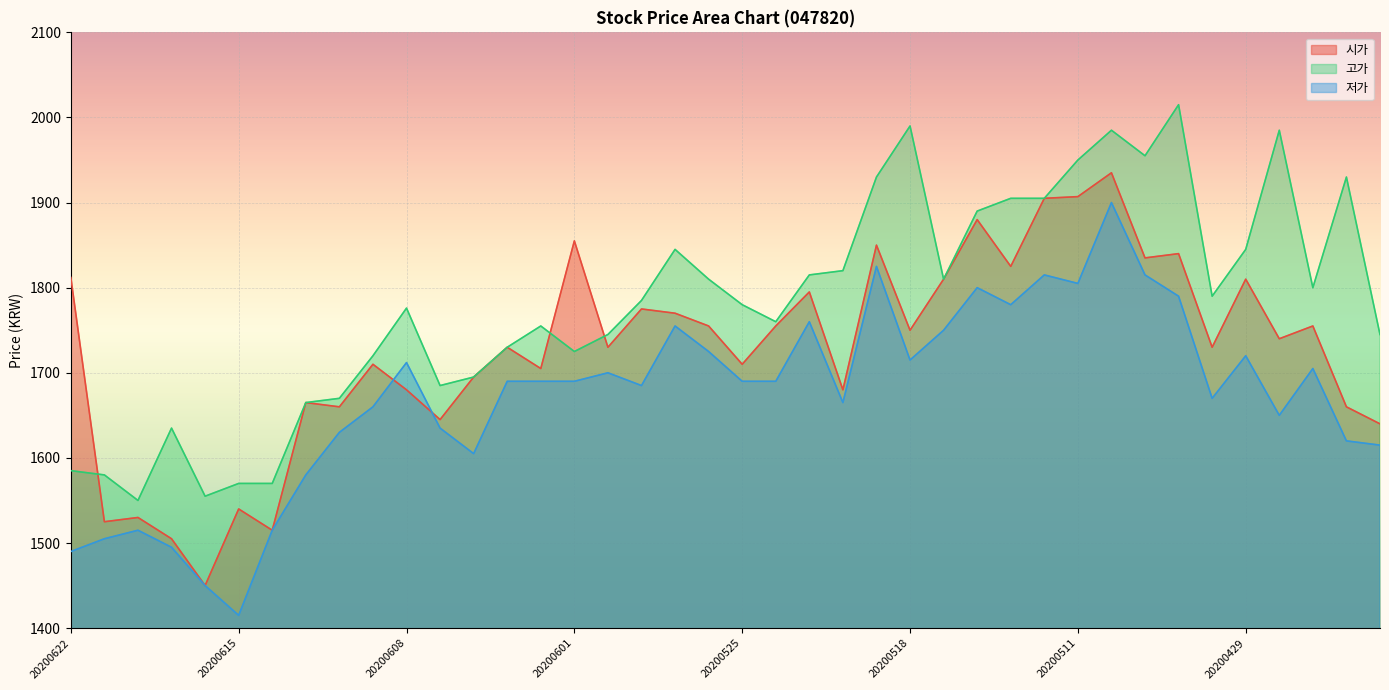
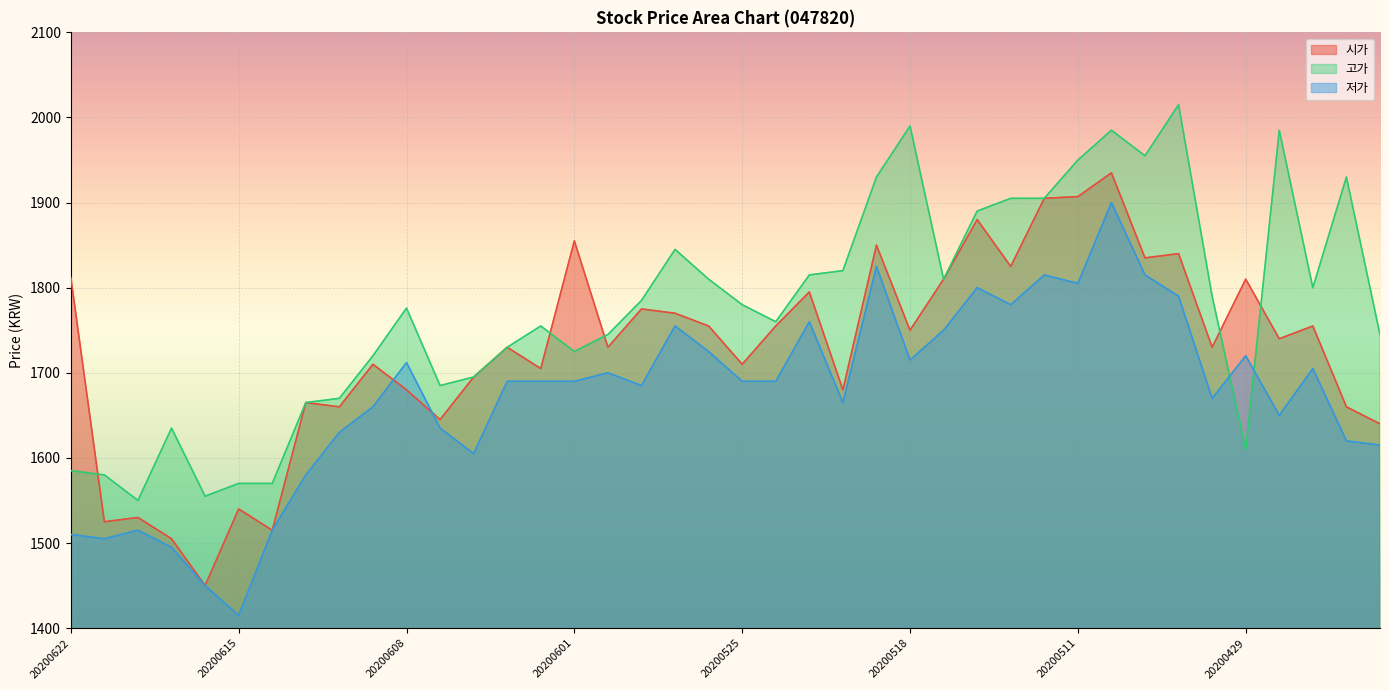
  {
    "시가": {
      "20200622": 1810,
      "20200615": 1540,
      "20200608": 1680,
      "20200601": 1860,
      "20200525": 1710,
      "20200518": 1750,
      "20200511": 1910,
      "20200429": 1810
    },
    "고가": {
      "20200622": 1590,
      "20200615": 1570,
      "20200608": 1780,
      "20200601": 1730,
      "20200525": 1780,
      "20200518": 1990,
      "20200511": 1950,
-     "20200429": 1850
+     "20200429": 1610
    },
    "저가": {
-     "20200622": 1490,
+     "20200622": 1510,
      "20200615": 1420,
      "20200608": 1710,
      "20200601": 1690,
      "20200525": 1690,
      "20200518": 1720,
      "20200511": 1810,
      "20200429": 1720
    }
  }
